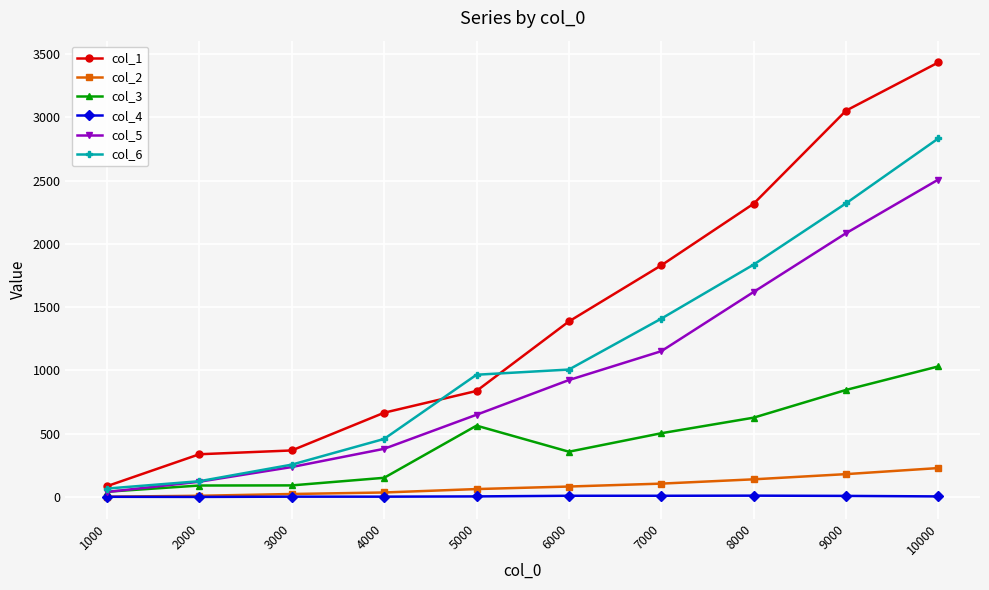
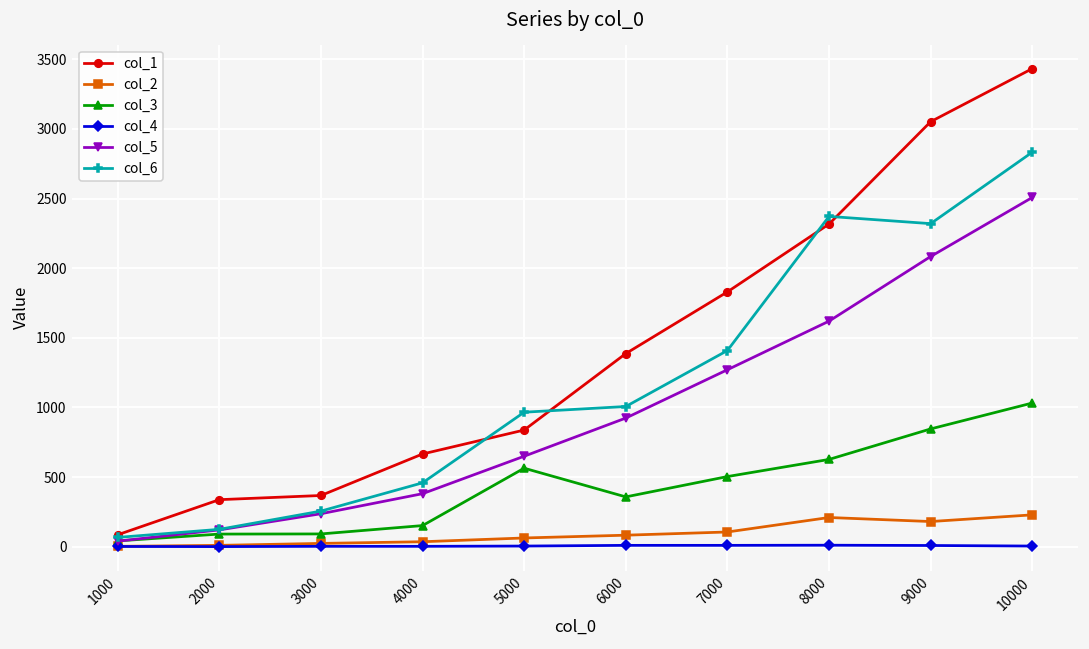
  {
    "col_1": {
      "2000": 340,
      "3000": 370,
      "4000": 670,
      "5000": 840,
      "6000": 1390,
      "7000": 1830,
      "8000": 2320,
      "9000": 3050,
      "10000": 3430
    },
    "col_2": {
      "3000": 20,
      "4000": 40,
      "5000": 60,
      "6000": 80,
      "7000": 110,
-     "8000": 140,
+     "8000": 210,
      "9000": 180,
      "10000": 230
    },
    "col_3": {
      "2000": 90,
      "3000": 90,
      "4000": 150,
      "5000": 560,
      "6000": 360,
      "7000": 500,
      "8000": 630,
      "9000": 850,
      "10000": 1030
    },
    "col_4": {
      "3000": 0,
      "4000": 0,
      "5000": 10,
      "6000": 10,
      "7000": 10,
      "8000": 10,
      "9000": 10,
      "10000": 10
    },
    "col_5": {
      "4000": 380,
      "5000": 650,
      "6000": 920,
-     "7000": 1150,
+     "7000": 1270,
      "8000": 1620,
      "9000": 2080,
      "10000": 2510
    },
    "col_6": {
      "4000": 460,
      "5000": 970,
      "6000": 1010,
      "7000": 1410,
-     "8000": 1840,
+     "8000": 2370,
      "9000": 2320,
      "10000": 2830
    }
  }
